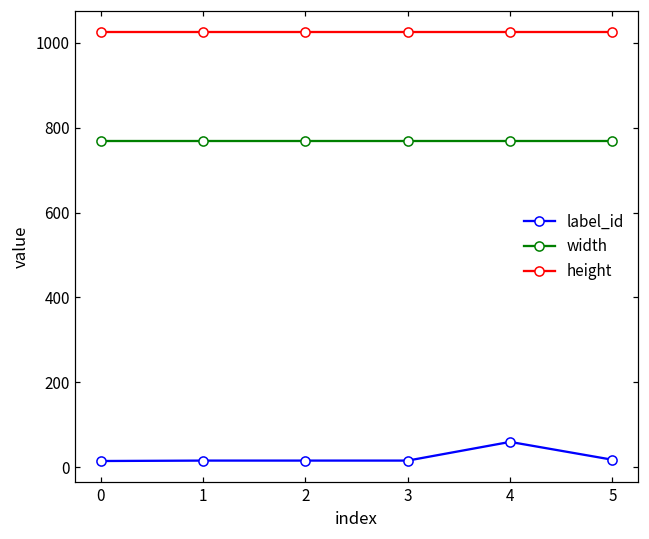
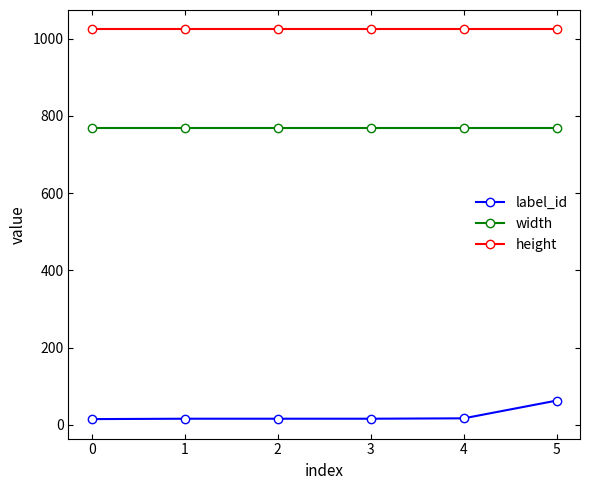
  {
    "label_id": {
      "0": 20,
      "1": 20,
      "2": 20,
      "3": 20,
-     "4": 60,
-     "5": 20
+     "4": 20,
+     "5": 60
    },
    "width": {
      "0": 770,
      "1": 770,
      "2": 770,
      "3": 770,
      "4": 770,
      "5": 770
    },
    "height": {
      "0": 1020,
      "1": 1020,
      "2": 1020,
      "3": 1020,
      "4": 1020,
      "5": 1020
    }
  }
